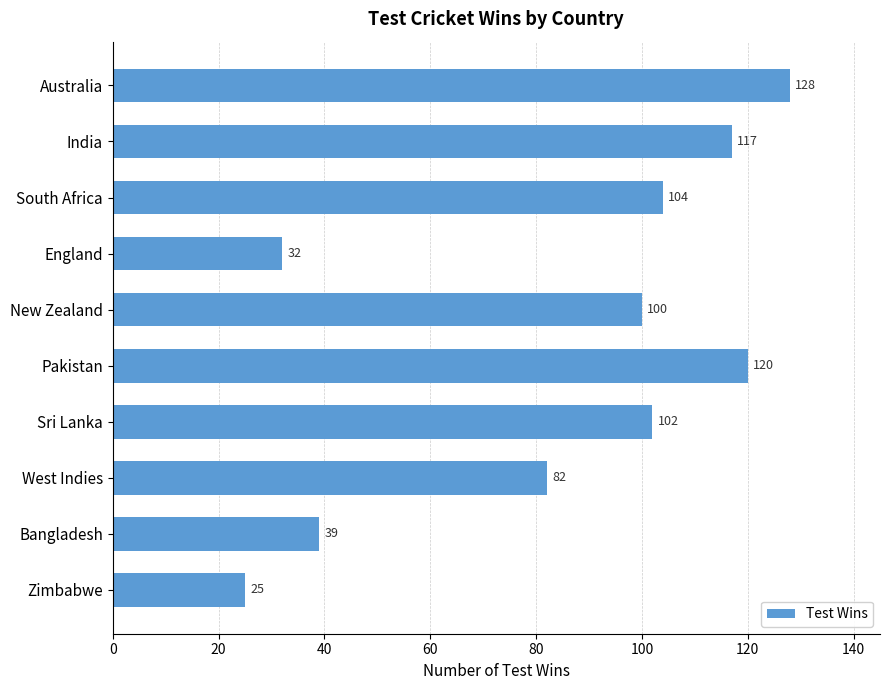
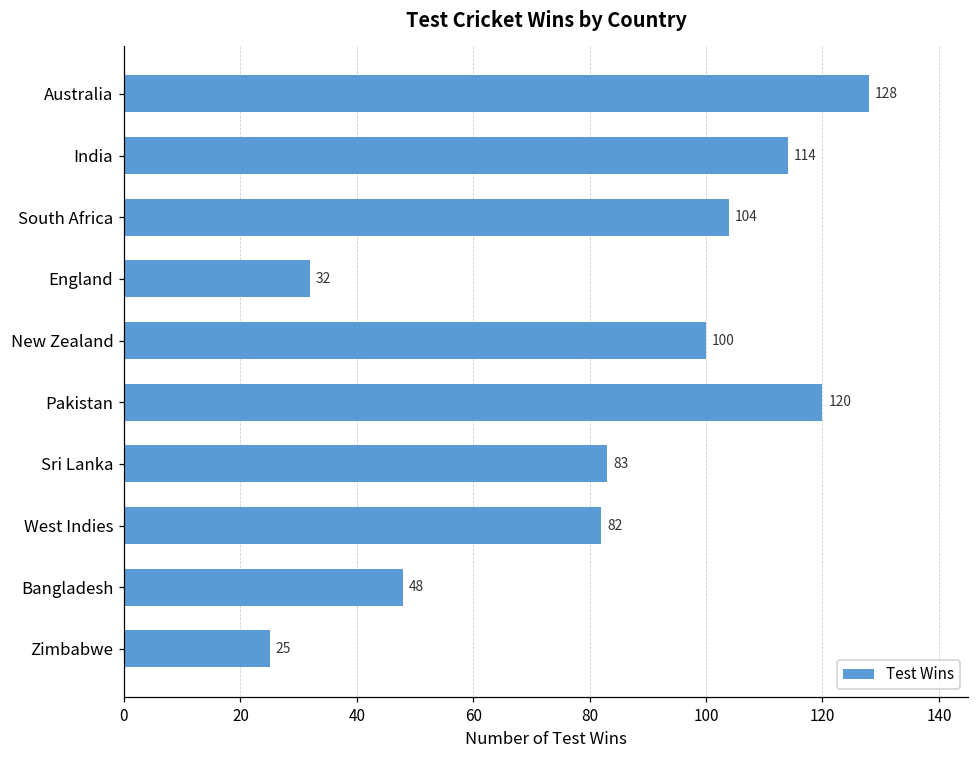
  {
    "Australia": 128,
-   "India": 117,
+   "India": 114,
    "South Africa": 104,
    "England": 32,
    "New Zealand": 100,
    "Pakistan": 120,
-   "Sri Lanka": 102,
+   "Sri Lanka": 83,
    "West Indies": 82,
-   "Bangladesh": 39,
+   "Bangladesh": 48,
    "Zimbabwe": 25
  }
